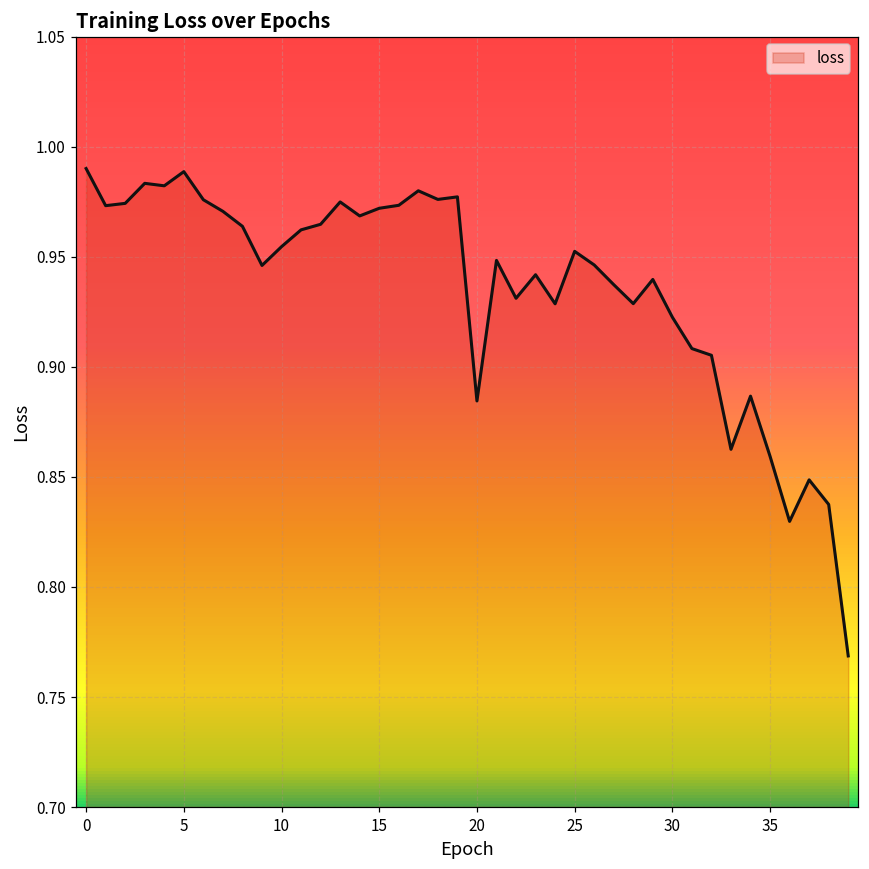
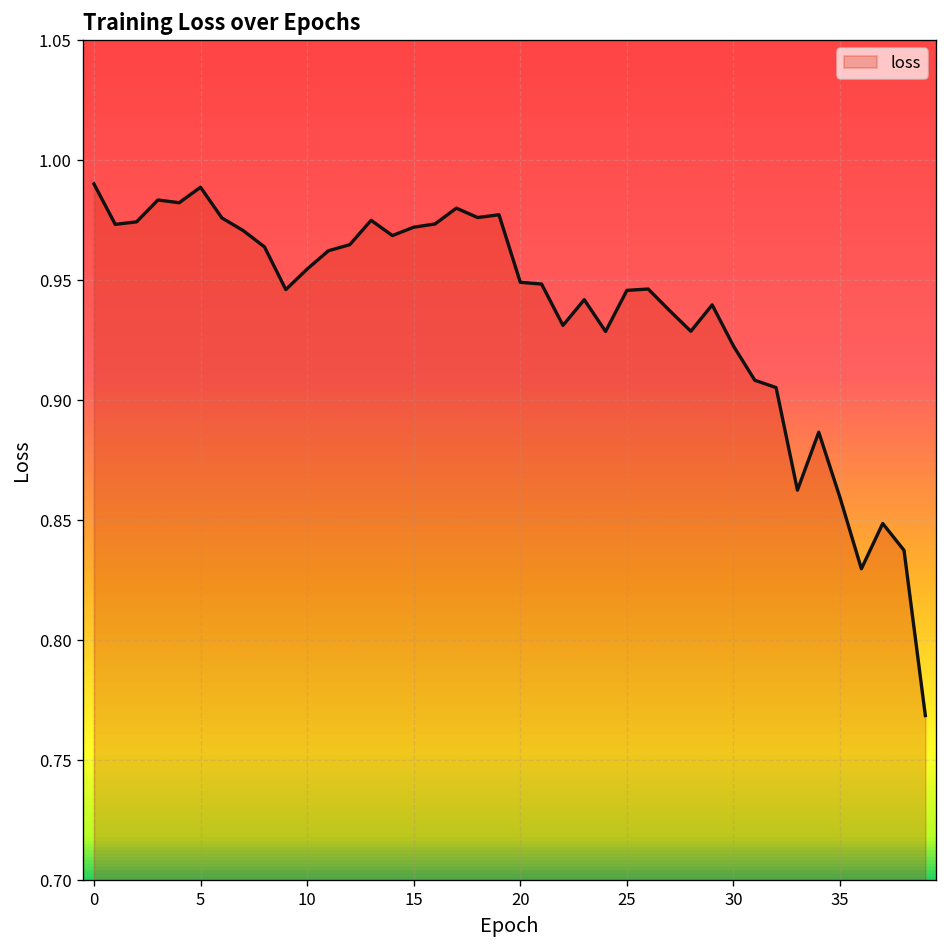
  {
    "0": 0.990,
    "5": 0.989,
    "10": 0.955,
    "15": 0.972,
-   "20": 0.885,
-   "25": 0.952,
+   "20": 0.949,
+   "25": 0.946,
    "30": 0.923,
    "35": 0.859
  }
